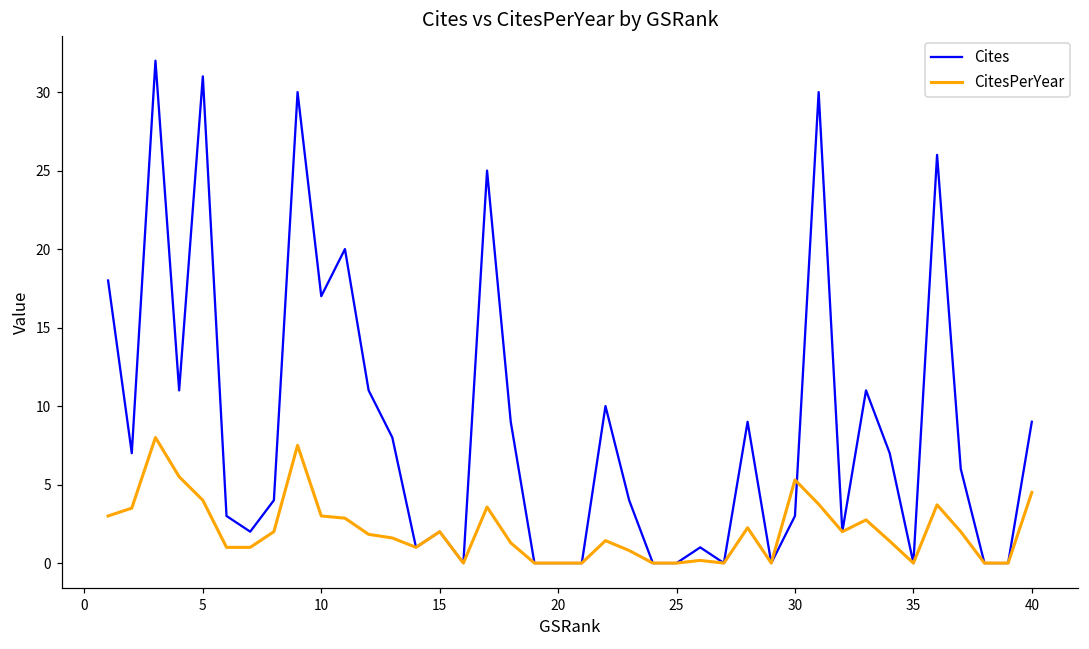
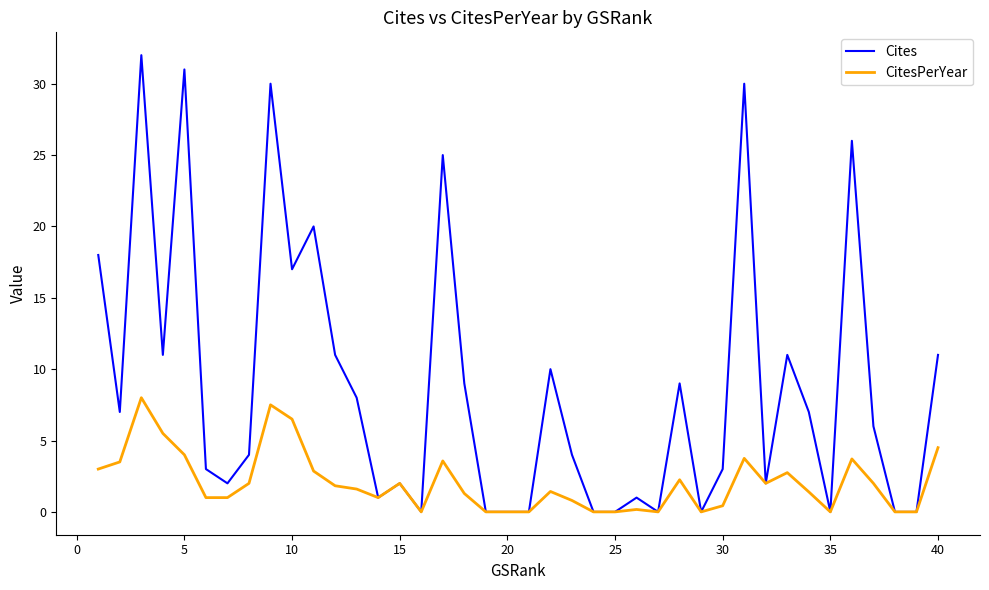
  {
    "Cites": {
      "5": 31,
      "10": 17,
      "30": 3,
-     "40": 9
+     "40": 11
    },
    "CitesPerYear": {
      "5": 4.0,
-     "10": 3.0,
-     "30": 5.3,
+     "10": 6.5,
+     "30": 0.4,
      "40": 4.5
    }
  }
